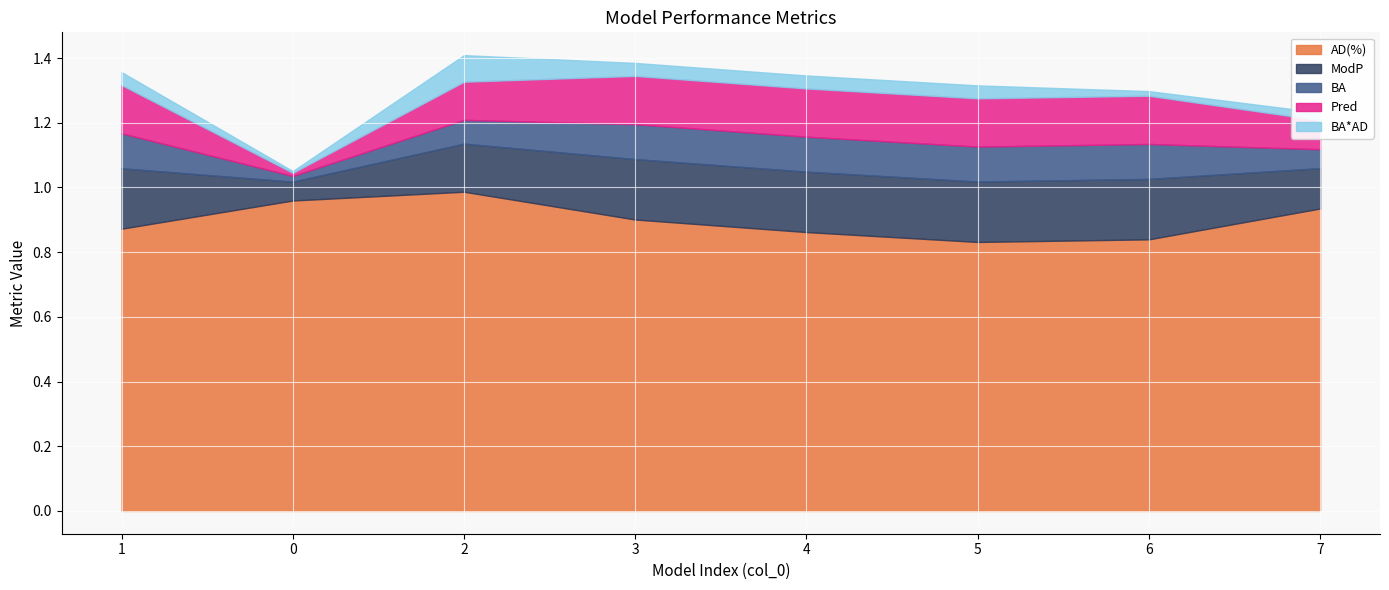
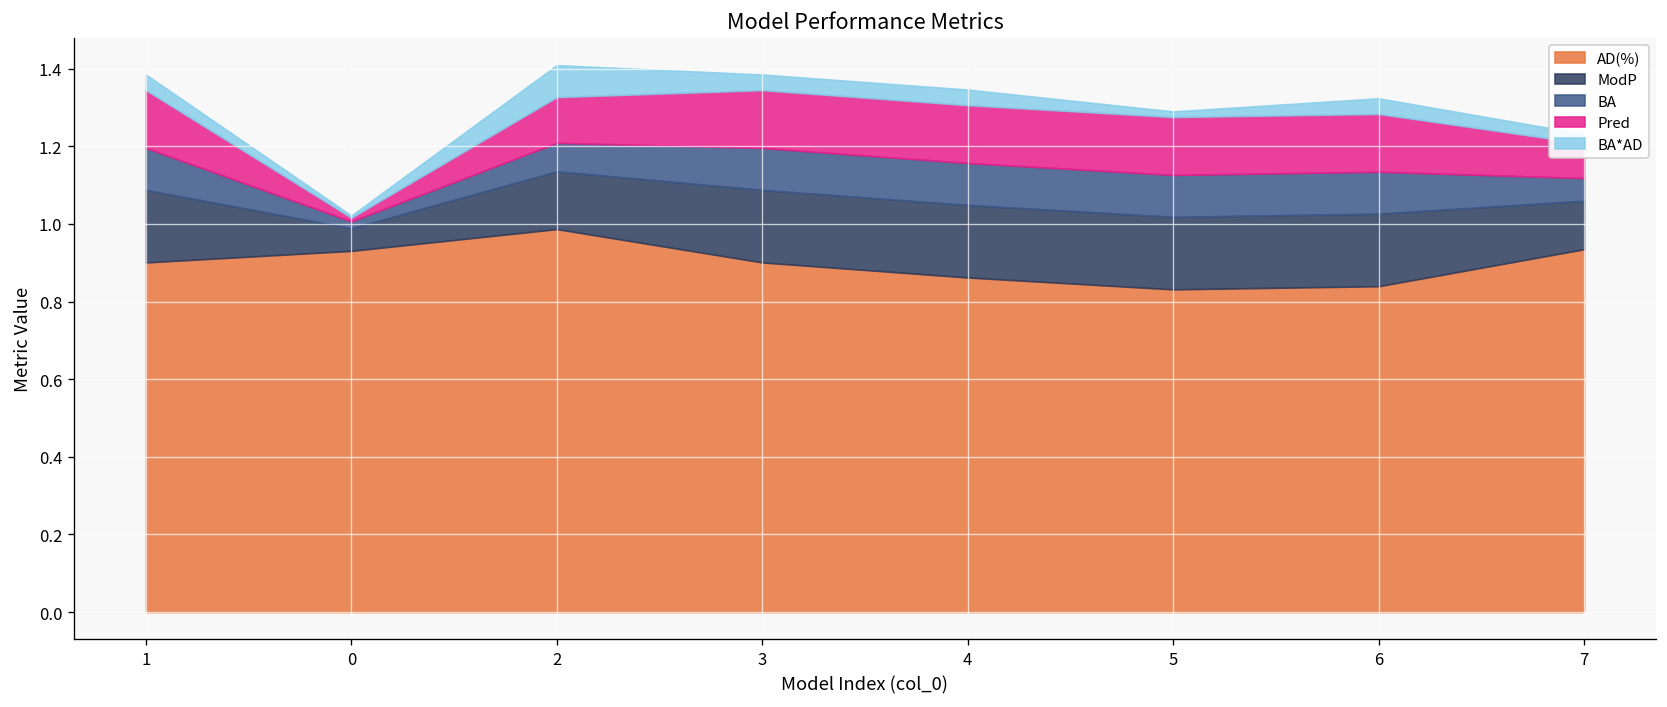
  {
    "AD(%)": {
-     "1": 0.87,
-     "0": 0.96,
+     "1": 0.90,
+     "0": 0.93,
      "2": 0.99,
      "3": 0.90,
      "4": 0.86,
      "5": 0.83,
      "6": 0.84,
      "7": 0.94
    },
    "Pred": {
      "1": 0.15,
      "2": 0.12,
      "3": 0.15,
      "4": 0.15,
      "5": 0.15,
      "6": 0.15
    },
    "BA*AD": {
      "1": 0.04,
      "2": 0.08,
      "3": 0.04,
      "4": 0.04,
-     "5": 0.04,
-     "6": 0.01
+     "5": 0.01,
+     "6": 0.04
    }
  }
